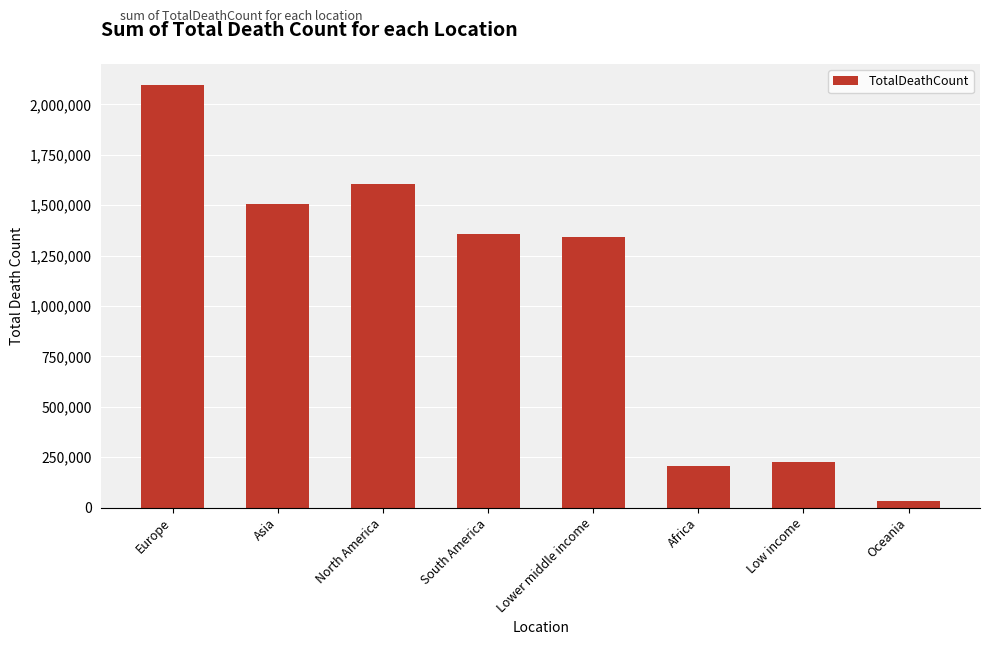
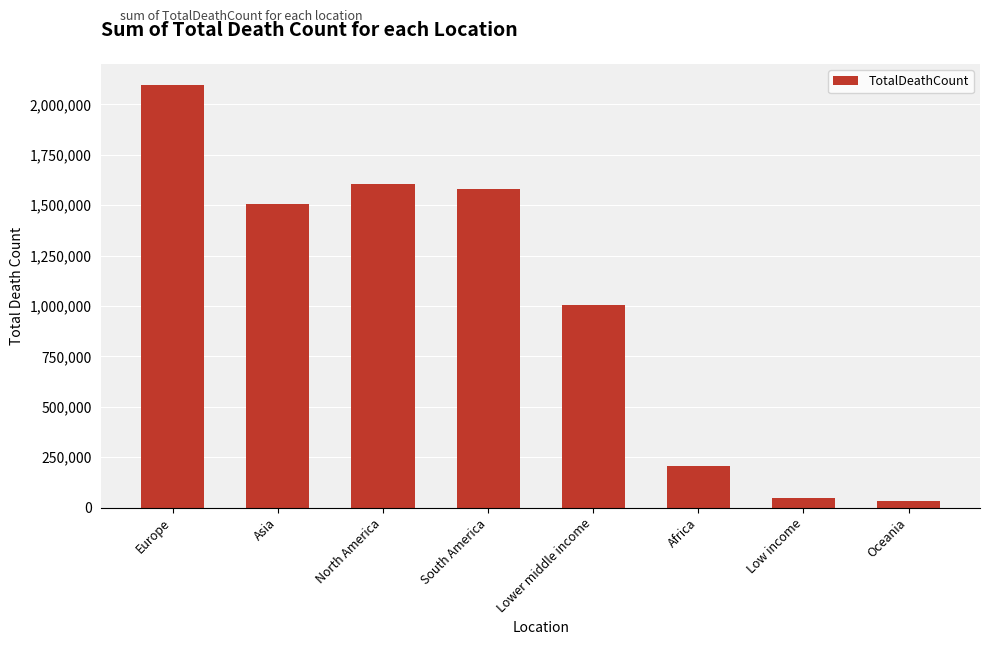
  {
    "Europe": "2,100,000",
    "Asia": "1,510,000",
    "North America": "1,600,000",
-   "South America": "1,360,000",
-   "Lower middle income": "1,340,000",
+   "South America": "1,580,000",
+   "Lower middle income": "1,010,000",
    "Africa": "200,000",
-   "Low income": "230,000",
+   "Low income": "50,000",
    "Oceania": "30,000"
  }
